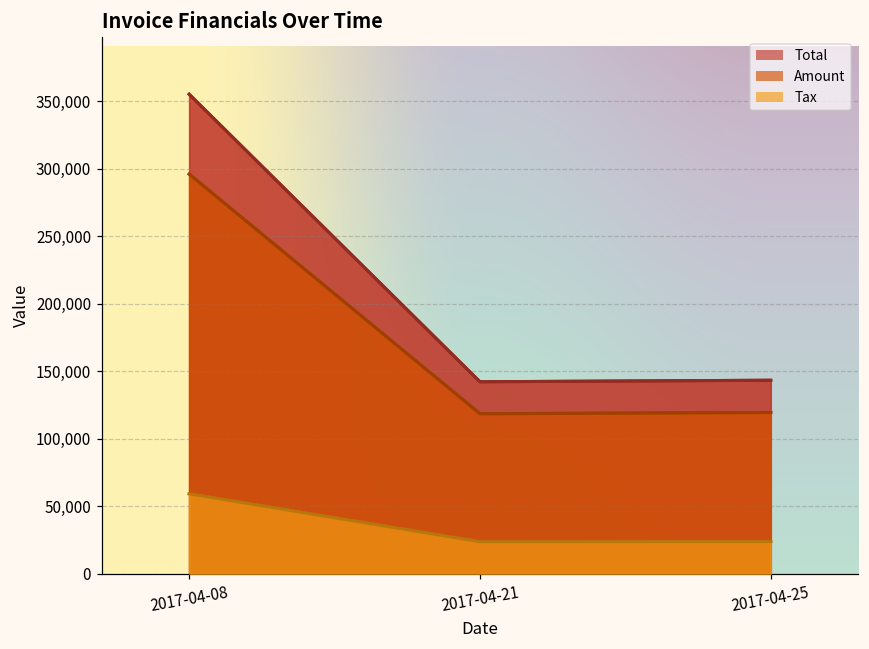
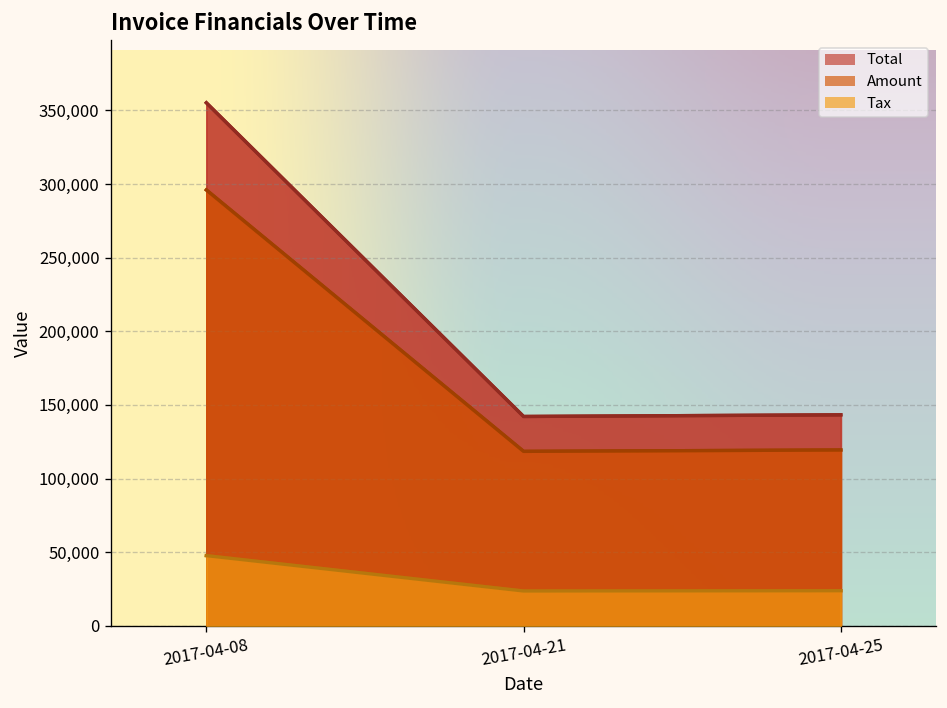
  {
    "Tax": {
-     "2017-04-08": "59,000",
+     "2017-04-08": "48,000",
      "2017-04-21": "24,000",
      "2017-04-25": "24,000"
    }
  }
